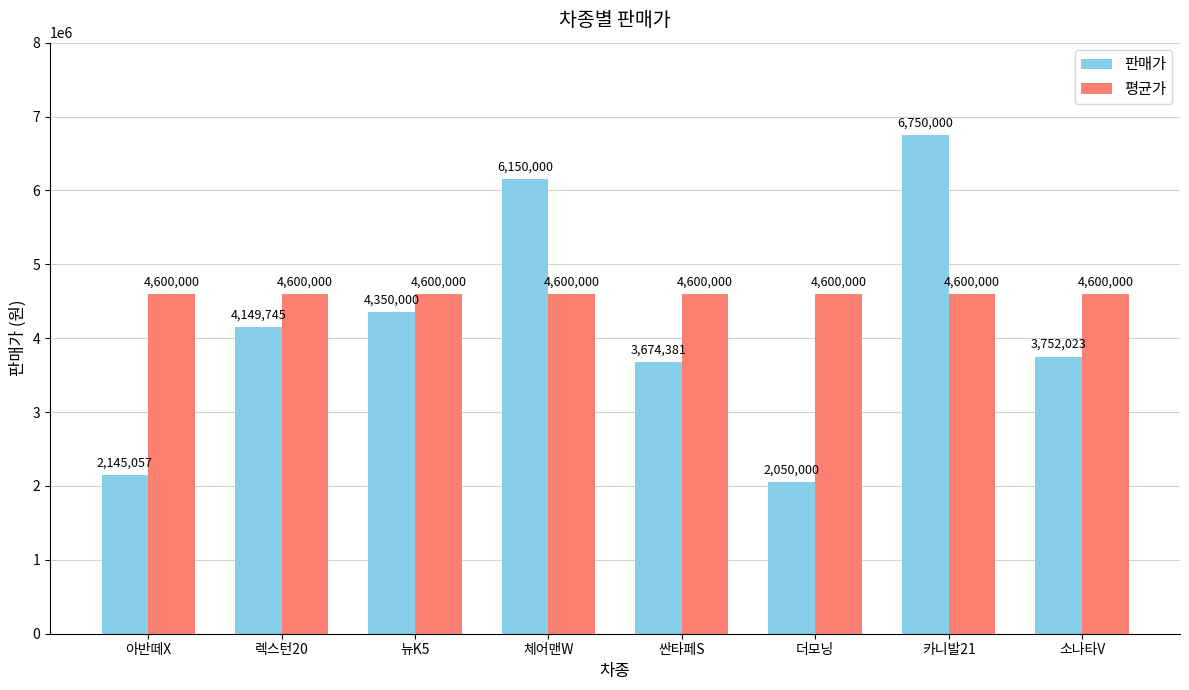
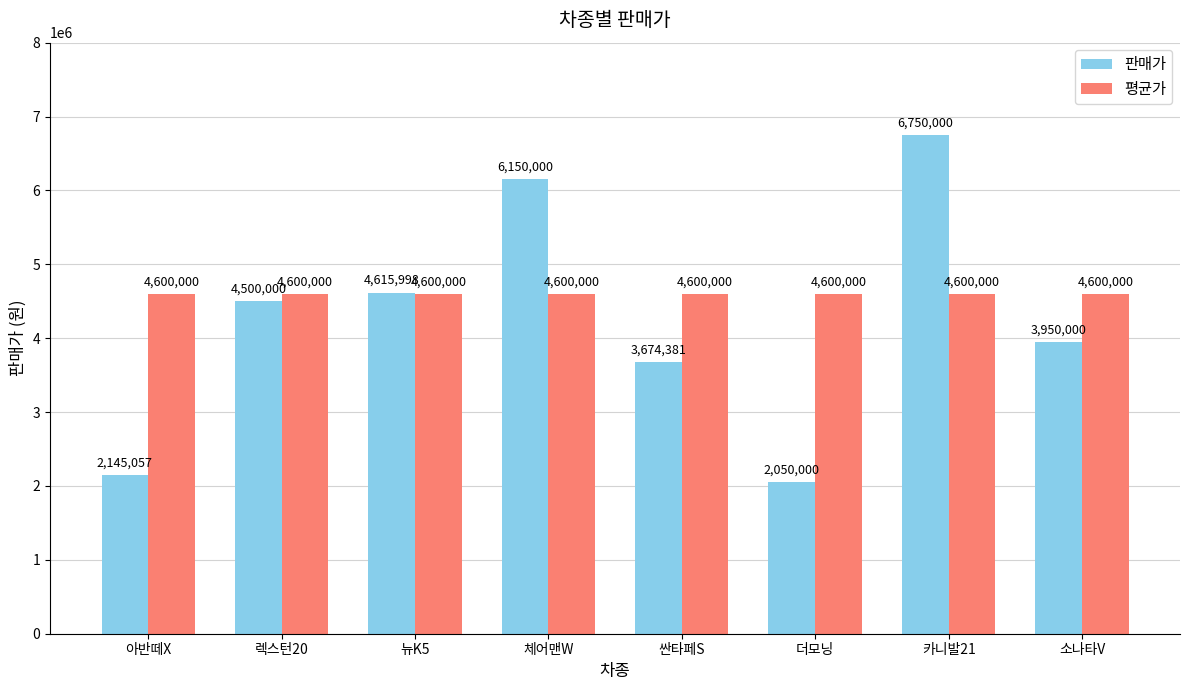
  {
    "판매가": {
      "아반떼X": "2,145,057",
-     "렉스턴20": "4,149,745",
-     "뉴K5": "4,350,000",
+     "렉스턴20": "4,500,000",
+     "뉴K5": "4,615,998",
      "체어맨W": "6,150,000",
      "싼타페S": "3,674,381",
      "더모닝": "2,050,000",
      "카니발21": "6,750,000",
-     "소나타V": "3,752,023"
+     "소나타V": "3,950,000"
    },
    "평균가": {
      "아반떼X": "4,600,000",
      "렉스턴20": "4,600,000",
      "뉴K5": "4,600,000",
      "체어맨W": "4,600,000",
      "싼타페S": "4,600,000",
      "더모닝": "4,600,000",
      "카니발21": "4,600,000",
      "소나타V": "4,600,000"
    }
  }
